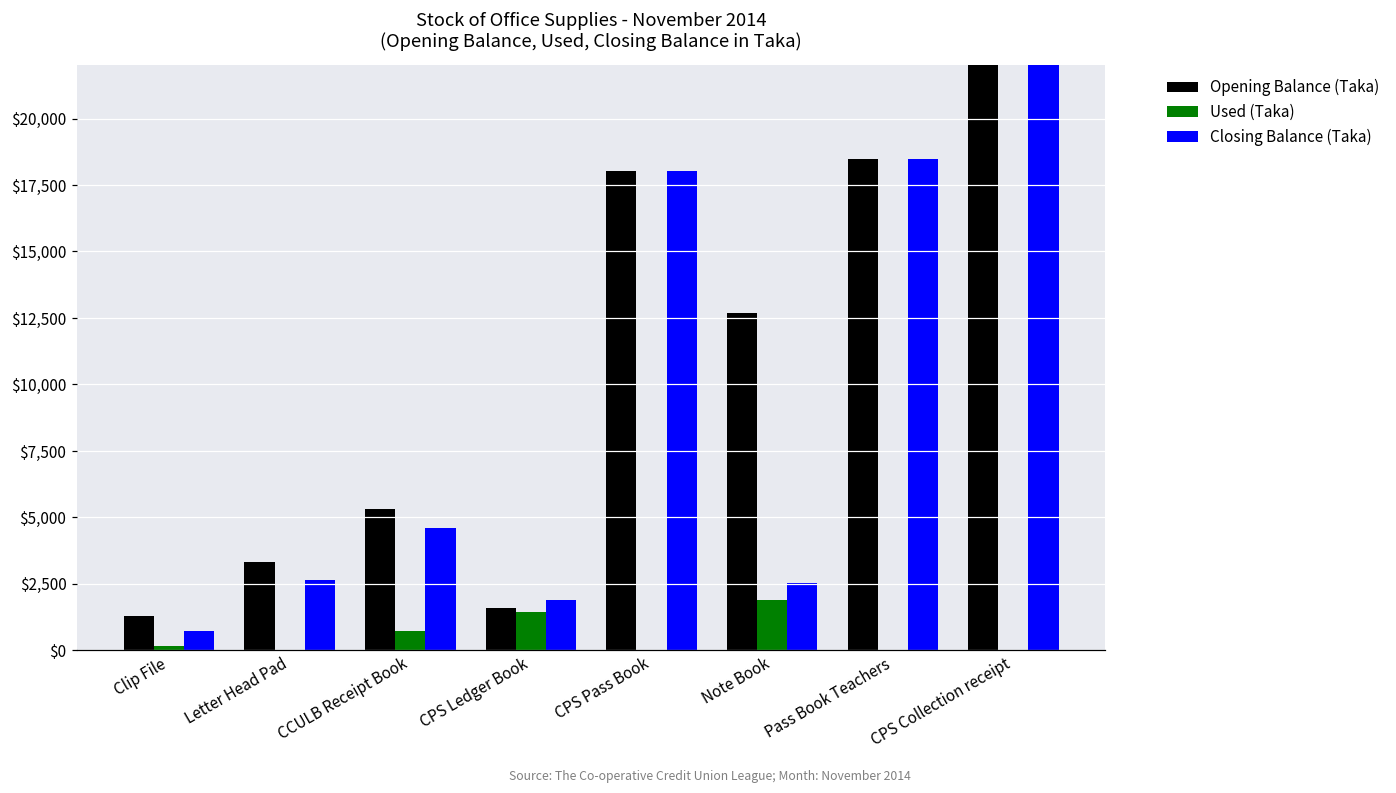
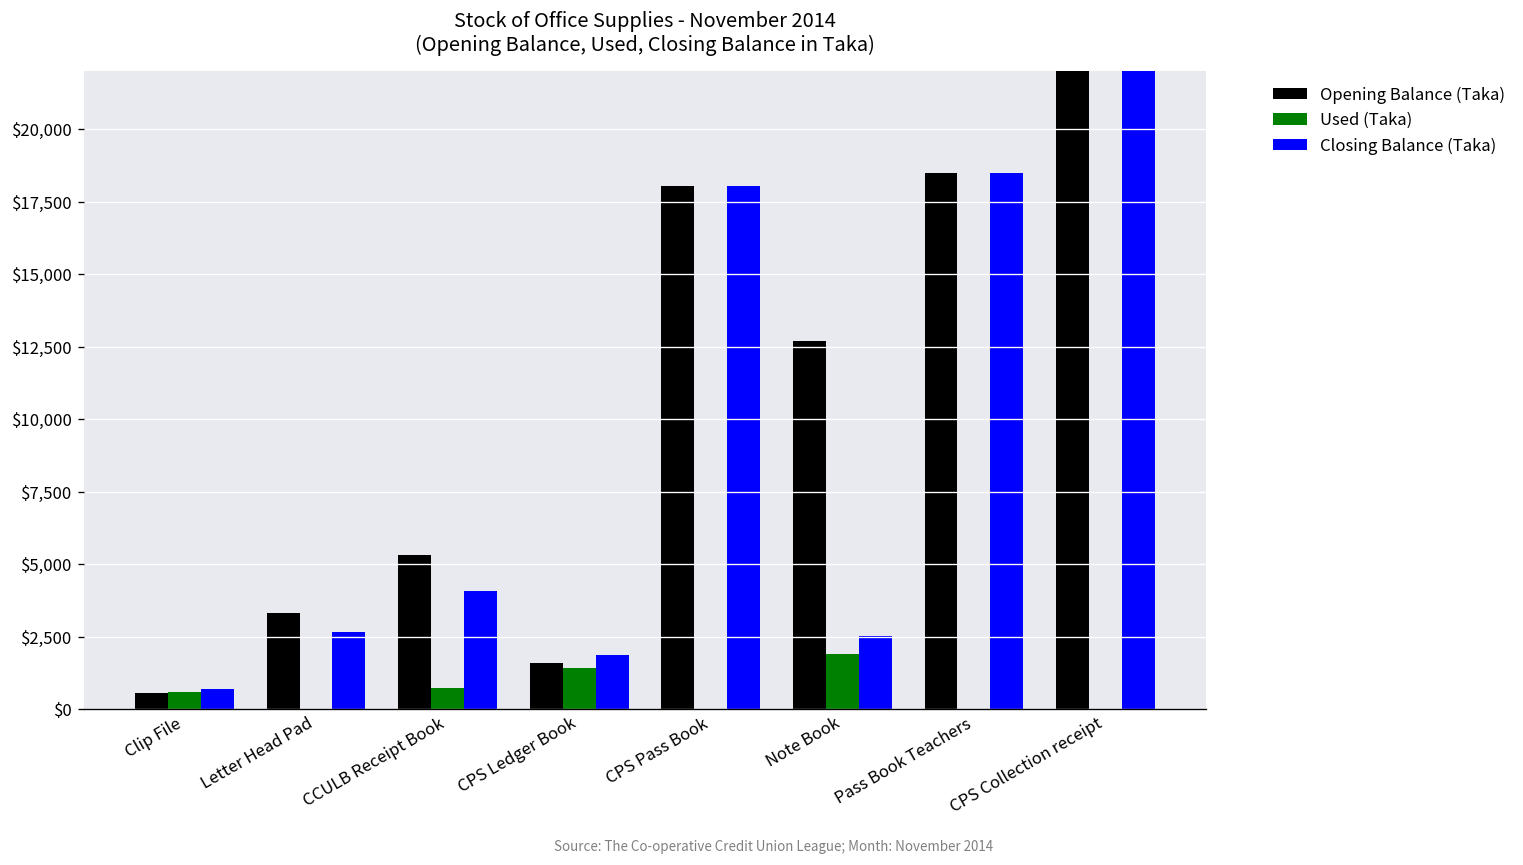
  {
    "Opening Balance (Taka)": {
-     "Clip File": "$1,300",
+     "Clip File": "$600",
      "Letter Head Pad": "$3,300",
      "CCULB Receipt Book": "$5,300",
      "CPS Ledger Book": "$1,600",
      "CPS Pass Book": "$18,000",
      "Note Book": "$12,700",
      "Pass Book Teachers": "$18,500"
    },
    "Used (Taka)": {
-     "Clip File": "$200",
+     "Clip File": "$600",
      "CCULB Receipt Book": "$700",
      "CPS Ledger Book": "$1,400",
      "CPS Pass Book": "$0",
      "Note Book": "$1,900",
      "Pass Book Teachers": "$0",
      "CPS Collection receipt": "$0"
    },
    "Closing Balance (Taka)": {
      "Clip File": "$700",
      "Letter Head Pad": "$2,600",
-     "CCULB Receipt Book": "$4,600",
+     "CCULB Receipt Book": "$4,100",
      "CPS Ledger Book": "$1,900",
      "CPS Pass Book": "$18,000",
      "Note Book": "$2,500",
      "Pass Book Teachers": "$18,500"
    }
  }
